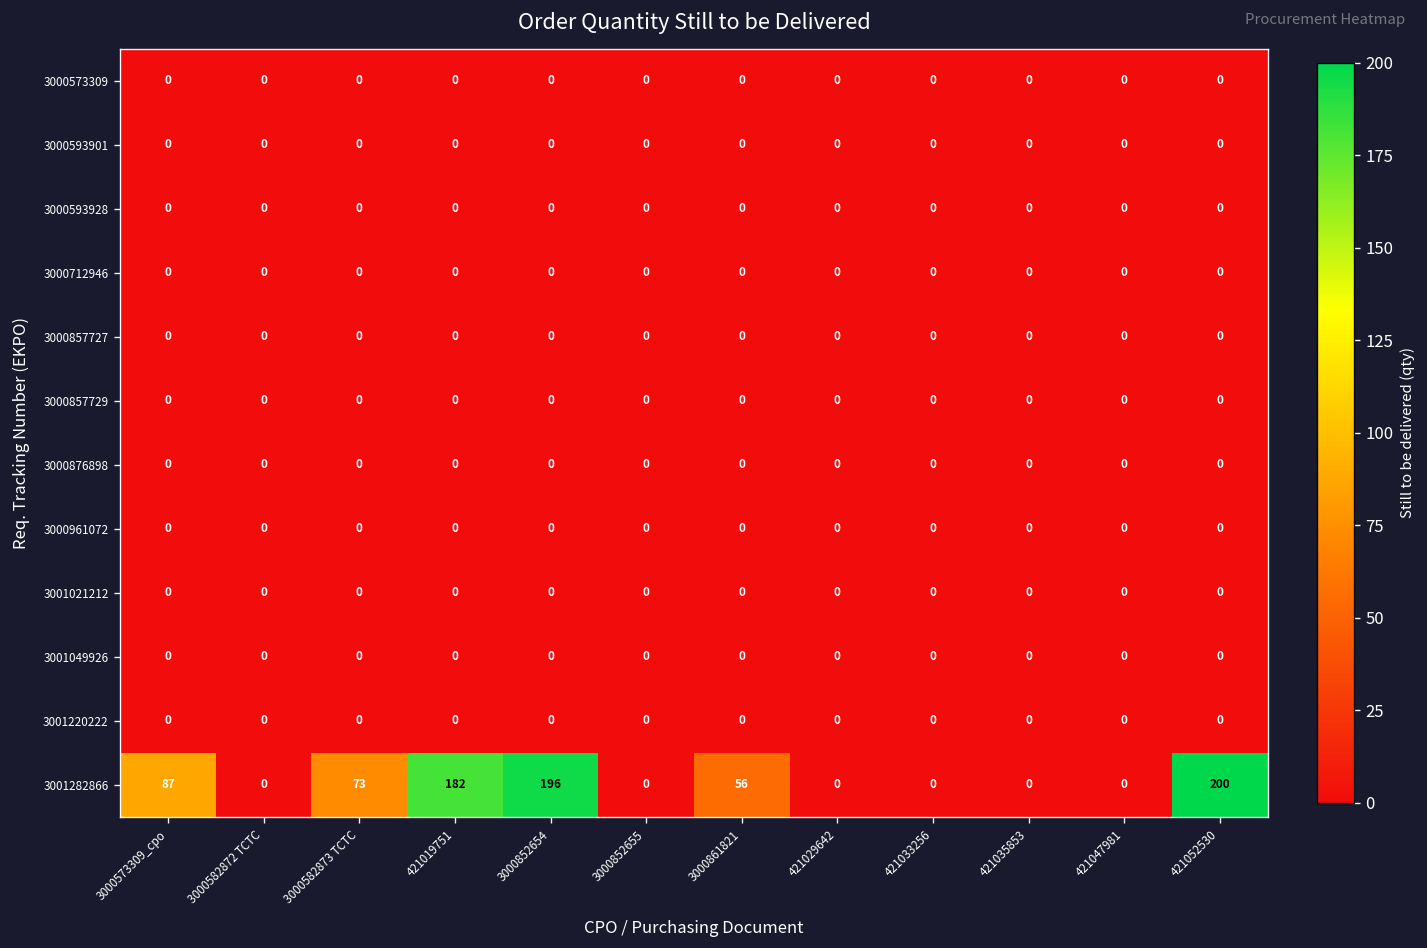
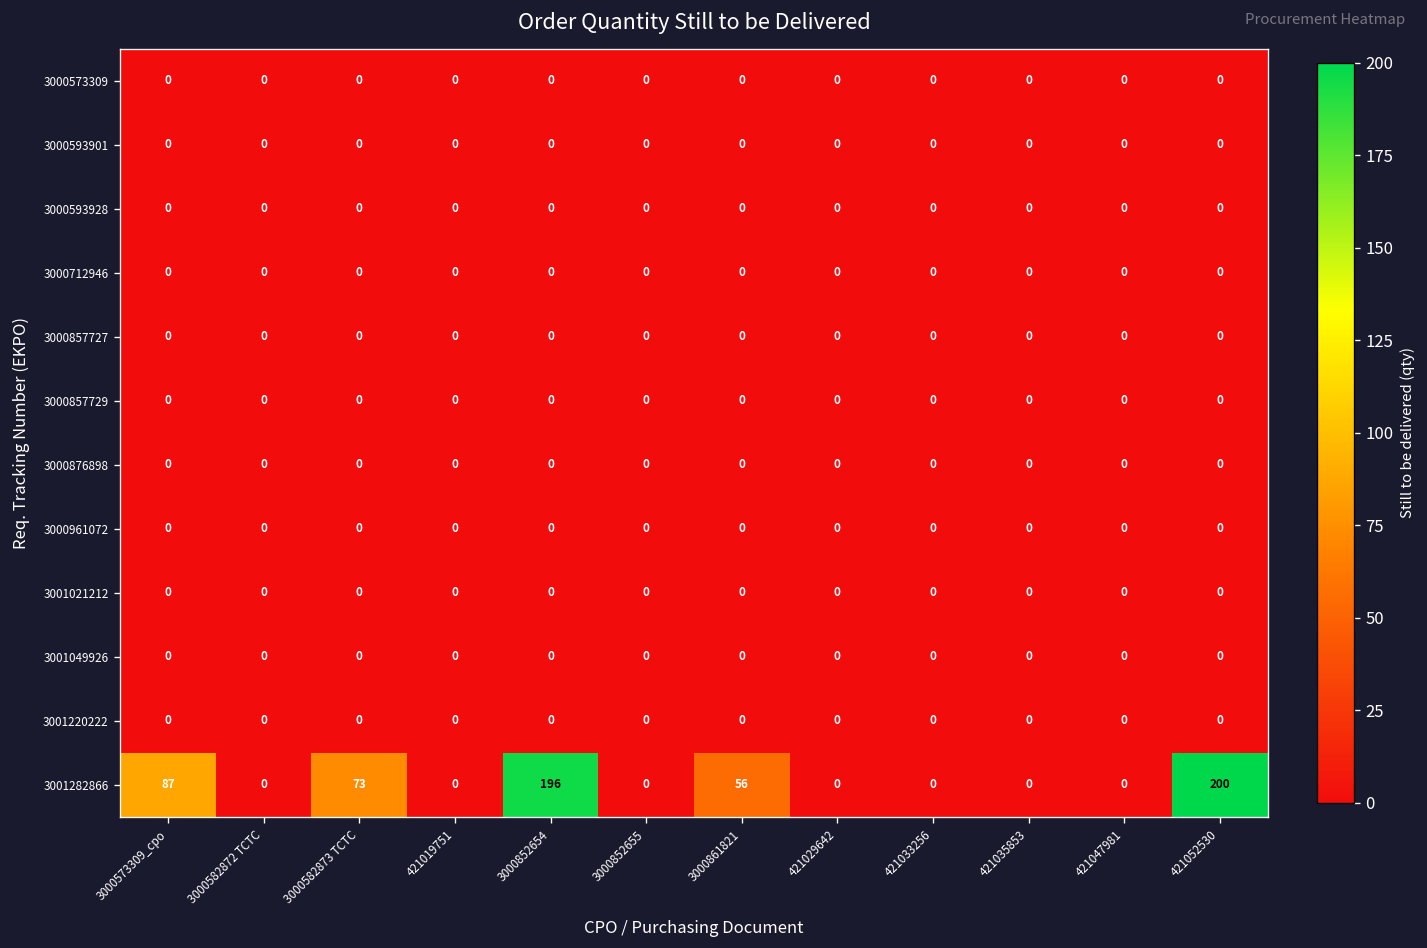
  {
    "3000573309": {
      "3000573309_cpo": 0,
      "3000582872 TCTC": 0,
      "3000582873 TCTC": 0,
      "421019751": 0,
      "3000852654": 0,
      "3000852655": 0,
      "3000861821": 0,
      "421029642": 0,
      "421033256": 0,
      "421035853": 0,
      "421047981": 0,
      "421052530": 0
    },
    "3000593901": {
      "3000573309_cpo": 0,
      "3000582872 TCTC": 0,
      "3000582873 TCTC": 0,
      "421019751": 0,
      "3000852654": 0,
      "3000852655": 0,
      "3000861821": 0,
      "421029642": 0,
      "421033256": 0,
      "421035853": 0,
      "421047981": 0,
      "421052530": 0
    },
    "3000593928": {
      "3000573309_cpo": 0,
      "3000582872 TCTC": 0,
      "3000582873 TCTC": 0,
      "421019751": 0,
      "3000852654": 0,
      "3000852655": 0,
      "3000861821": 0,
      "421029642": 0,
      "421033256": 0,
      "421035853": 0,
      "421047981": 0,
      "421052530": 0
    },
    "3000712946": {
      "3000573309_cpo": 0,
      "3000582872 TCTC": 0,
      "3000582873 TCTC": 0,
      "421019751": 0,
      "3000852654": 0,
      "3000852655": 0,
      "3000861821": 0,
      "421029642": 0,
      "421033256": 0,
      "421035853": 0,
      "421047981": 0,
      "421052530": 0
    },
    "3000857727": {
      "3000573309_cpo": 0,
      "3000582872 TCTC": 0,
      "3000582873 TCTC": 0,
      "421019751": 0,
      "3000852654": 0,
      "3000852655": 0,
      "3000861821": 0,
      "421029642": 0,
      "421033256": 0,
      "421035853": 0,
      "421047981": 0,
      "421052530": 0
    },
    "3000857729": {
      "3000573309_cpo": 0,
      "3000582872 TCTC": 0,
      "3000582873 TCTC": 0,
      "421019751": 0,
      "3000852654": 0,
      "3000852655": 0,
      "3000861821": 0,
      "421029642": 0,
      "421033256": 0,
      "421035853": 0,
      "421047981": 0,
      "421052530": 0
    },
    "3000876898": {
      "3000573309_cpo": 0,
      "3000582872 TCTC": 0,
      "3000582873 TCTC": 0,
      "421019751": 0,
      "3000852654": 0,
      "3000852655": 0,
      "3000861821": 0,
      "421029642": 0,
      "421033256": 0,
      "421035853": 0,
      "421047981": 0,
      "421052530": 0
    },
    "3000961072": {
      "3000573309_cpo": 0,
      "3000582872 TCTC": 0,
      "3000582873 TCTC": 0,
      "421019751": 0,
      "3000852654": 0,
      "3000852655": 0,
      "3000861821": 0,
      "421029642": 0,
      "421033256": 0,
      "421035853": 0,
      "421047981": 0,
      "421052530": 0
    },
    "3001021212": {
      "3000573309_cpo": 0,
      "3000582872 TCTC": 0,
      "3000582873 TCTC": 0,
      "421019751": 0,
      "3000852654": 0,
      "3000852655": 0,
      "3000861821": 0,
      "421029642": 0,
      "421033256": 0,
      "421035853": 0,
      "421047981": 0,
      "421052530": 0
    },
    "3001049926": {
      "3000573309_cpo": 0,
      "3000582872 TCTC": 0,
      "3000582873 TCTC": 0,
      "421019751": 0,
      "3000852654": 0,
      "3000852655": 0,
      "3000861821": 0,
      "421029642": 0,
      "421033256": 0,
      "421035853": 0,
      "421047981": 0,
      "421052530": 0
    },
    "3001220222": {
      "3000573309_cpo": 0,
      "3000582872 TCTC": 0,
      "3000582873 TCTC": 0,
      "421019751": 0,
      "3000852654": 0,
      "3000852655": 0,
      "3000861821": 0,
      "421029642": 0,
      "421033256": 0,
      "421035853": 0,
      "421047981": 0,
      "421052530": 0
    },
    "3001282866": {
      "3000573309_cpo": 87,
      "3000582872 TCTC": 0,
      "3000582873 TCTC": 73,
-     "421019751": 182,
+     "421019751": 0,
      "3000852654": 196,
      "3000852655": 0,
      "3000861821": 56,
      "421029642": 0,
      "421033256": 0,
      "421035853": 0,
      "421047981": 0,
      "421052530": 200
    }
  }
